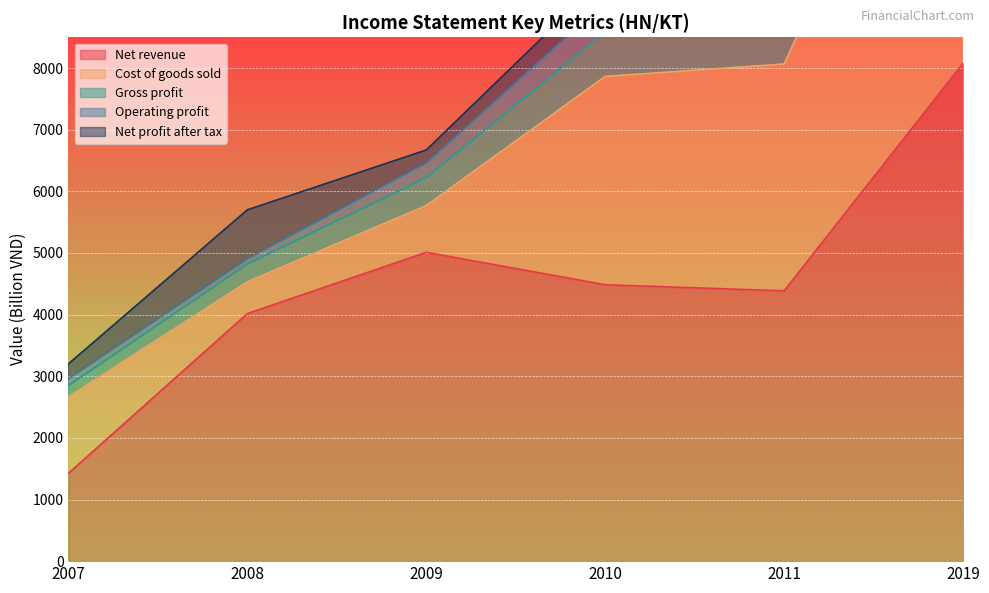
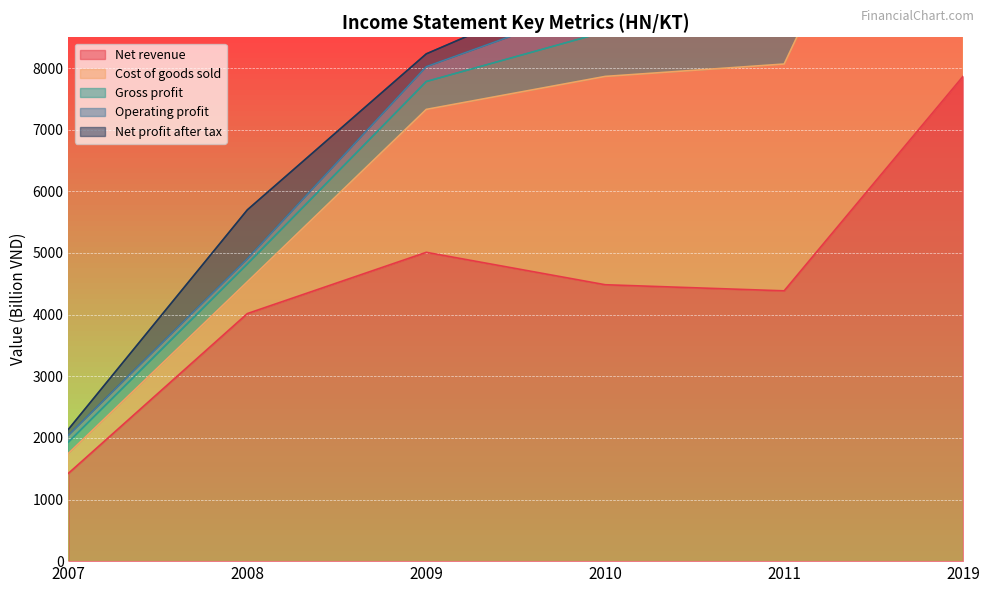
  {
    "Net revenue": {
      "2007": 1400,
      "2008": 4000,
      "2009": 5000,
      "2010": 4500,
      "2011": 4400,
-     "2019": 8100
+     "2019": 7900
    },
    "Cost of goods sold": {
-     "2007": 1200,
+     "2007": 300,
      "2008": 500,
-     "2009": 800,
+     "2009": 2300,
      "2010": 3400,
      "2011": 3700
    },
    "Net profit after tax": {
-     "2007": 200,
+     "2007": 100,
      "2008": 800,
      "2009": 200
    }
  }
